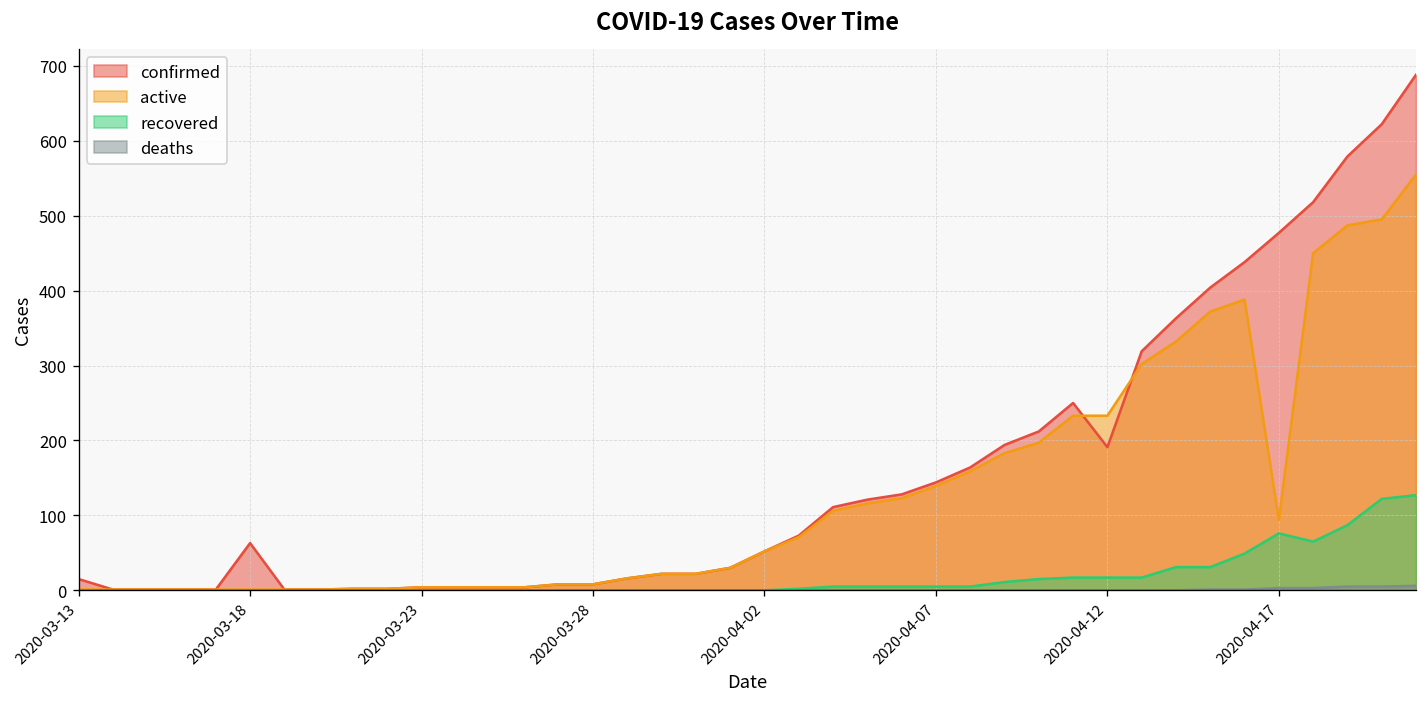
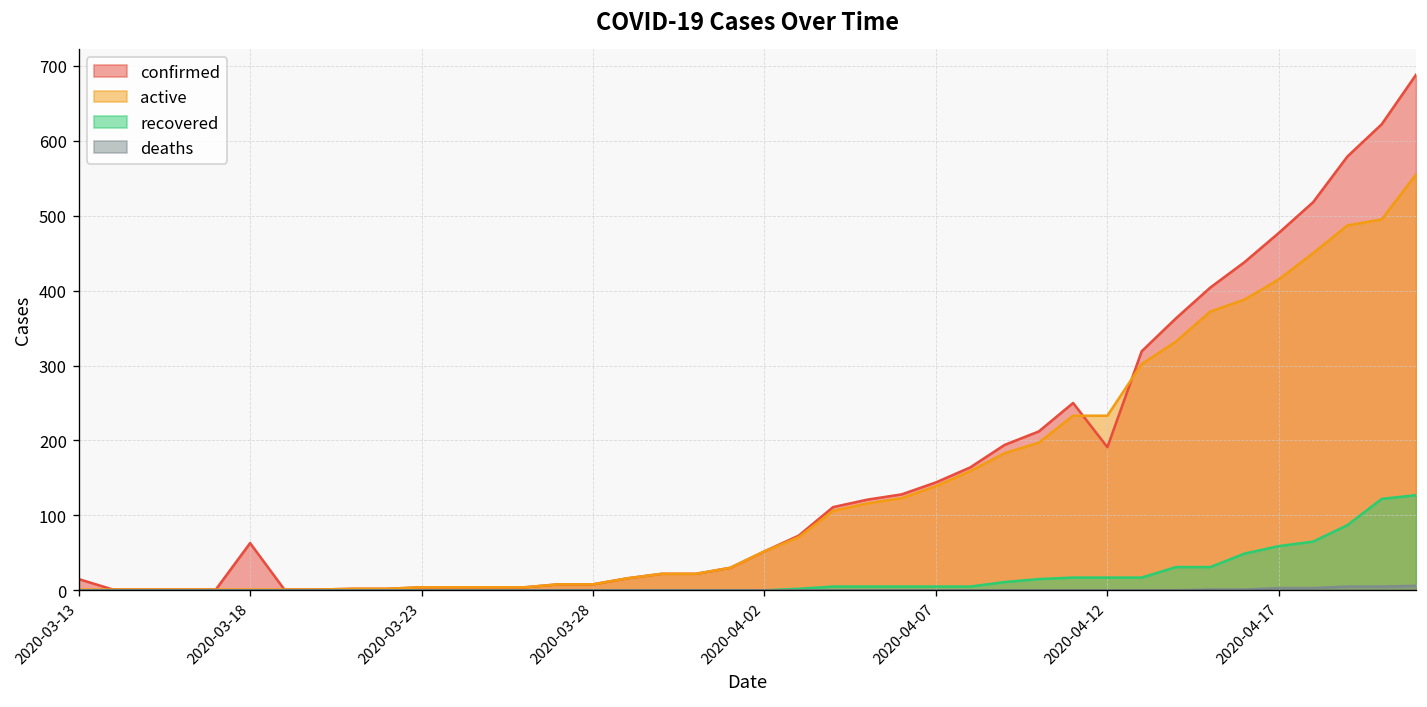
  {
    "confirmed": {
      "2020-03-13": 20,
      "2020-03-18": 60,
      "2020-04-07": 140,
      "2020-04-12": 190,
      "2020-04-17": 480
    },
    "active": {
      "2020-04-07": 140,
      "2020-04-12": 230,
-     "2020-04-17": 90
+     "2020-04-17": 420
    },
    "recovered": {
      "2020-04-07": 10,
      "2020-04-12": 20,
-     "2020-04-17": 80
+     "2020-04-17": 60
    },
    "deaths": {
      "2020-04-07": 0,
      "2020-04-12": 0,
      "2020-04-17": 0
    }
  }
